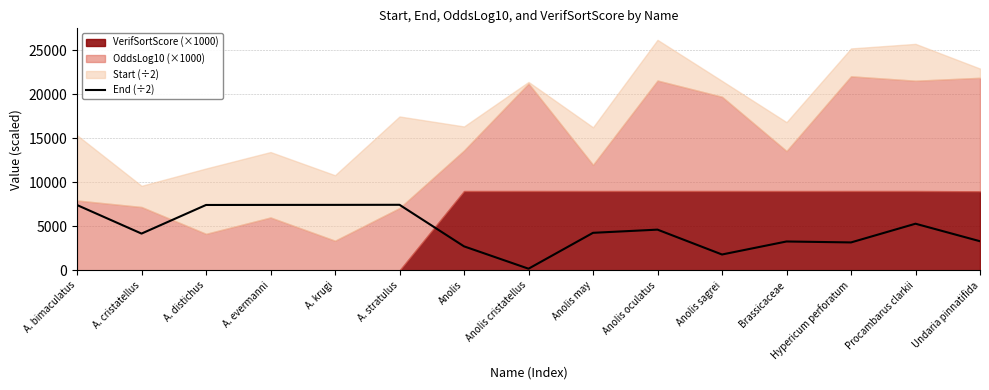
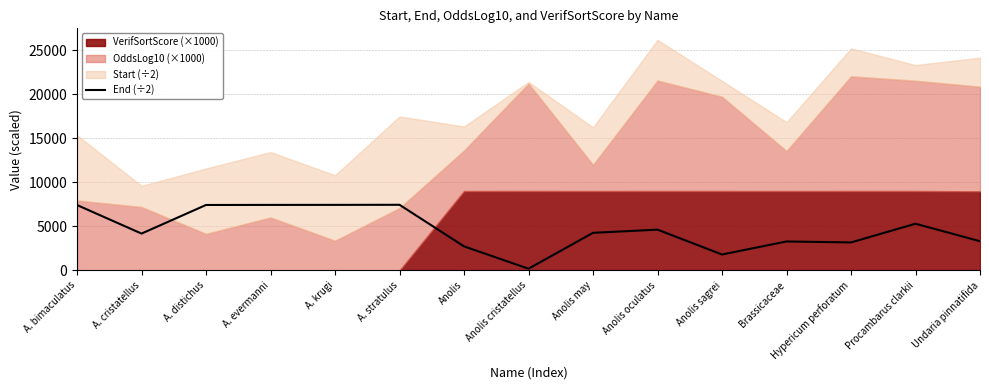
  {
    "End (÷2)": {
      "A. bimaculatus": 7000,
      "A. cristatellus": 4000,
      "A. distichus": 7000,
      "A. evermanni": 7000,
      "A. krugi": 7000,
      "A. stratulus": 7000,
      "Anolis": 3000,
      "Anolis cristatellus": 0,
      "Anolis may": 4000,
      "Anolis oculatus": 5000,
      "Anolis sagrei": 2000,
      "Brassicaceae": 3000,
      "Hypericum perforatum": 3000,
      "Procambarus clarkii": 5000,
      "Undaria pinnatifida": 3000
    },
    "VerifSortScore (×1000)": {
      "A. bimaculatus": 0,
      "A. cristatellus": 0,
      "A. distichus": 0,
      "A. evermanni": 0,
      "A. krugi": 0,
      "A. stratulus": 0,
      "Anolis": 9000,
      "Anolis cristatellus": 9000,
      "Anolis may": 9000,
      "Anolis oculatus": 9000,
      "Anolis sagrei": 9000,
      "Brassicaceae": 9000,
      "Hypericum perforatum": 9000,
      "Procambarus clarkii": 9000,
      "Undaria pinnatifida": 9000
    },
    "OddsLog10 (×1000)": {
      "A. bimaculatus": 8000,
      "A. cristatellus": 7000,
      "A. distichus": 4000,
      "A. evermanni": 6000,
      "A. krugi": 3000,
      "A. stratulus": 7000,
      "Anolis": 5000,
      "Anolis may": 3000,
      "Anolis oculatus": 13000,
      "Anolis sagrei": 11000,
      "Brassicaceae": 5000,
      "Hypericum perforatum": 13000,
      "Procambarus clarkii": 13000,
-     "Undaria pinnatifida": 13000
+     "Undaria pinnatifida": 12000
    },
    "Start (÷2)": {
      "A. bimaculatus": 7000,
      "A. cristatellus": 2000,
      "A. distichus": 7000,
      "A. evermanni": 7000,
      "A. krugi": 7000,
      "A. stratulus": 10000,
      "Anolis": 3000,
      "Anolis may": 4000,
      "Anolis oculatus": 5000,
      "Anolis sagrei": 2000,
      "Brassicaceae": 3000,
      "Hypericum perforatum": 3000,
-     "Procambarus clarkii": 4000,
-     "Undaria pinnatifida": 1000
+     "Procambarus clarkii": 2000,
+     "Undaria pinnatifida": 3000
    }
  }
